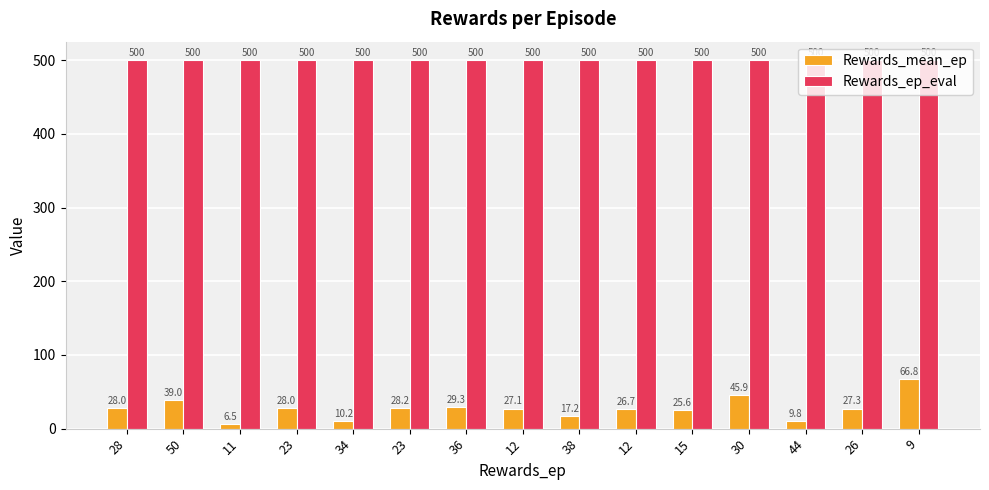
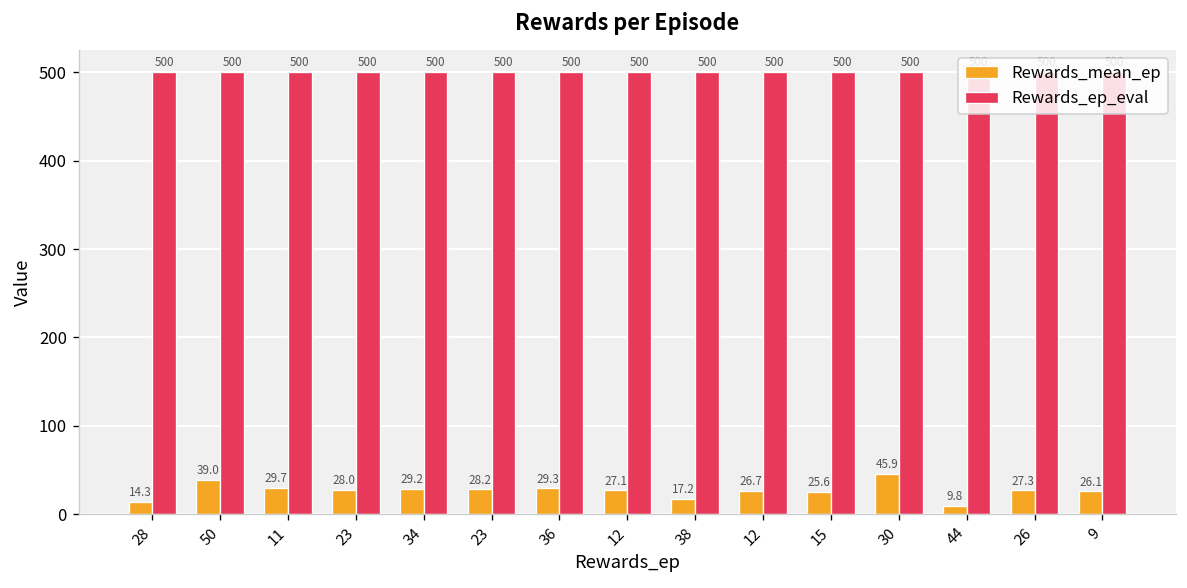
  {
    "Rewards_mean_ep": {
-     "28": 28.0,
+     "28": 14.3,
      "50": 39.0,
-     "11": 6.5,
-     "34": 10.2,
+     "11": 29.7,
+     "34": 29.2,
      "36": 29.3,
      "38": 17.2,
      "15": 25.6,
      "30": 45.9,
      "44": 9.8,
      "26": 27.3,
-     "9": 66.8
+     "9": 26.1
    },
    "Rewards_ep_eval": {
      "28": 500,
      "50": 500,
      "11": 500,
      "34": 500,
      "36": 500,
      "38": 500,
      "15": 500,
      "30": 500
    }
  }
